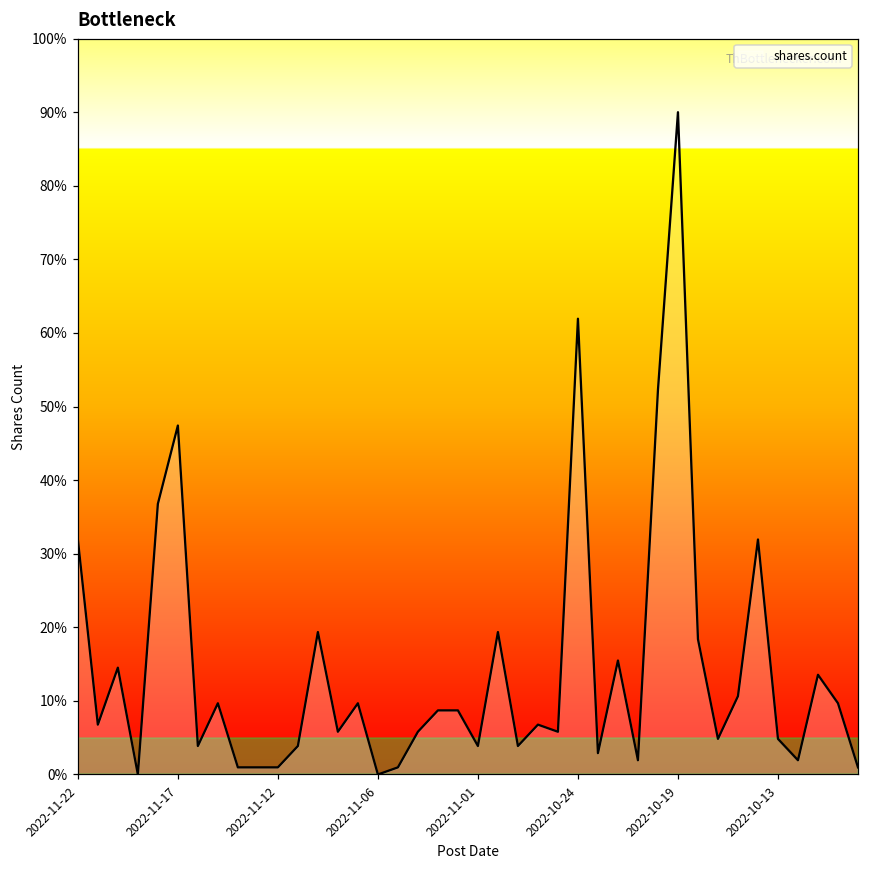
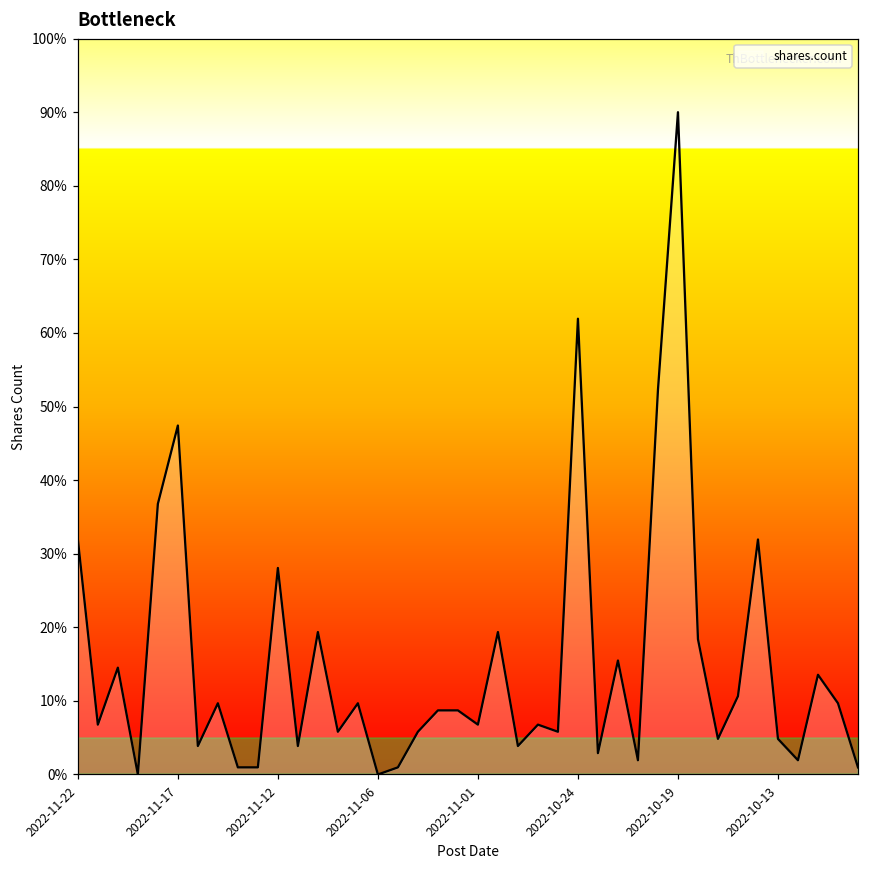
  {
    "2022-11-22": "32%",
    "2022-11-17": "47%",
-   "2022-11-12": "1%",
+   "2022-11-12": "28%",
    "2022-11-06": "0%",
-   "2022-11-01": "4%",
+   "2022-11-01": "7%",
    "2022-10-24": "62%",
    "2022-10-19": "90%",
    "2022-10-13": "5%"
  }
